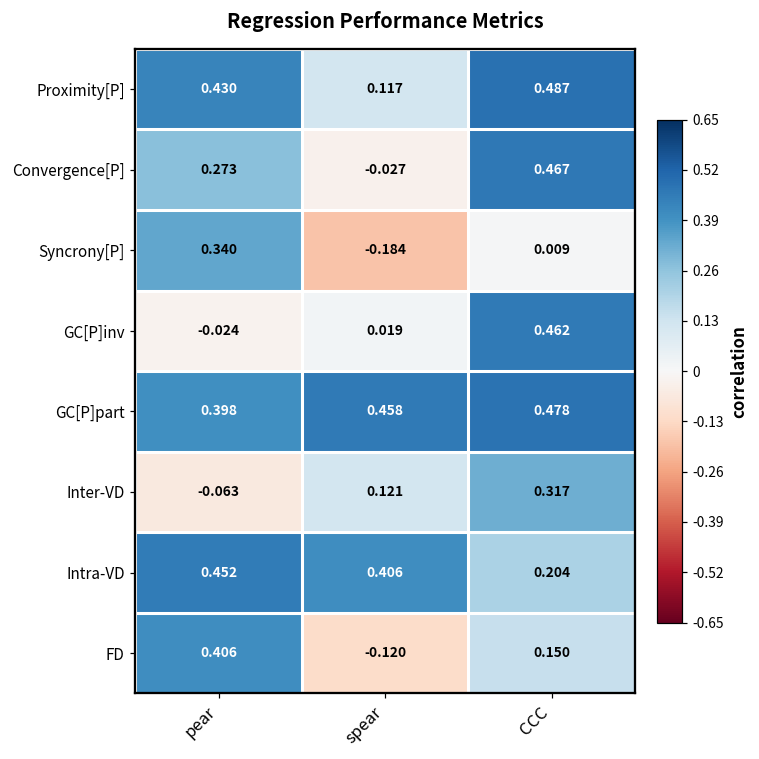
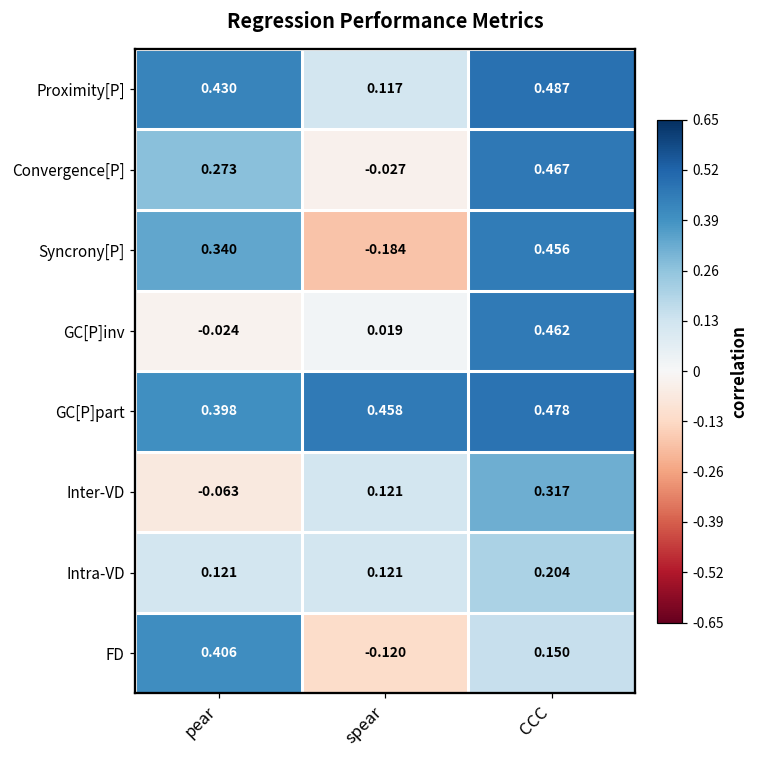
  {
    "Proximity[P]": {
      "pear": 0.430,
      "spear": 0.117,
      "CCC": 0.487
    },
    "Convergence[P]": {
      "pear": 0.273,
      "spear": -0.027,
      "CCC": 0.467
    },
    "Syncrony[P]": {
      "pear": 0.340,
      "spear": -0.184,
-     "CCC": 0.009
+     "CCC": 0.456
    },
    "GC[P]inv": {
      "pear": -0.024,
      "spear": 0.019,
      "CCC": 0.462
    },
    "GC[P]part": {
      "pear": 0.398,
      "spear": 0.458,
      "CCC": 0.478
    },
    "Inter-VD": {
      "pear": -0.063,
      "spear": 0.121,
      "CCC": 0.317
    },
    "Intra-VD": {
-     "pear": 0.452,
-     "spear": 0.406,
+     "pear": 0.121,
+     "spear": 0.121,
      "CCC": 0.204
    },
    "FD": {
      "pear": 0.406,
      "spear": -0.120,
      "CCC": 0.150
    }
  }
